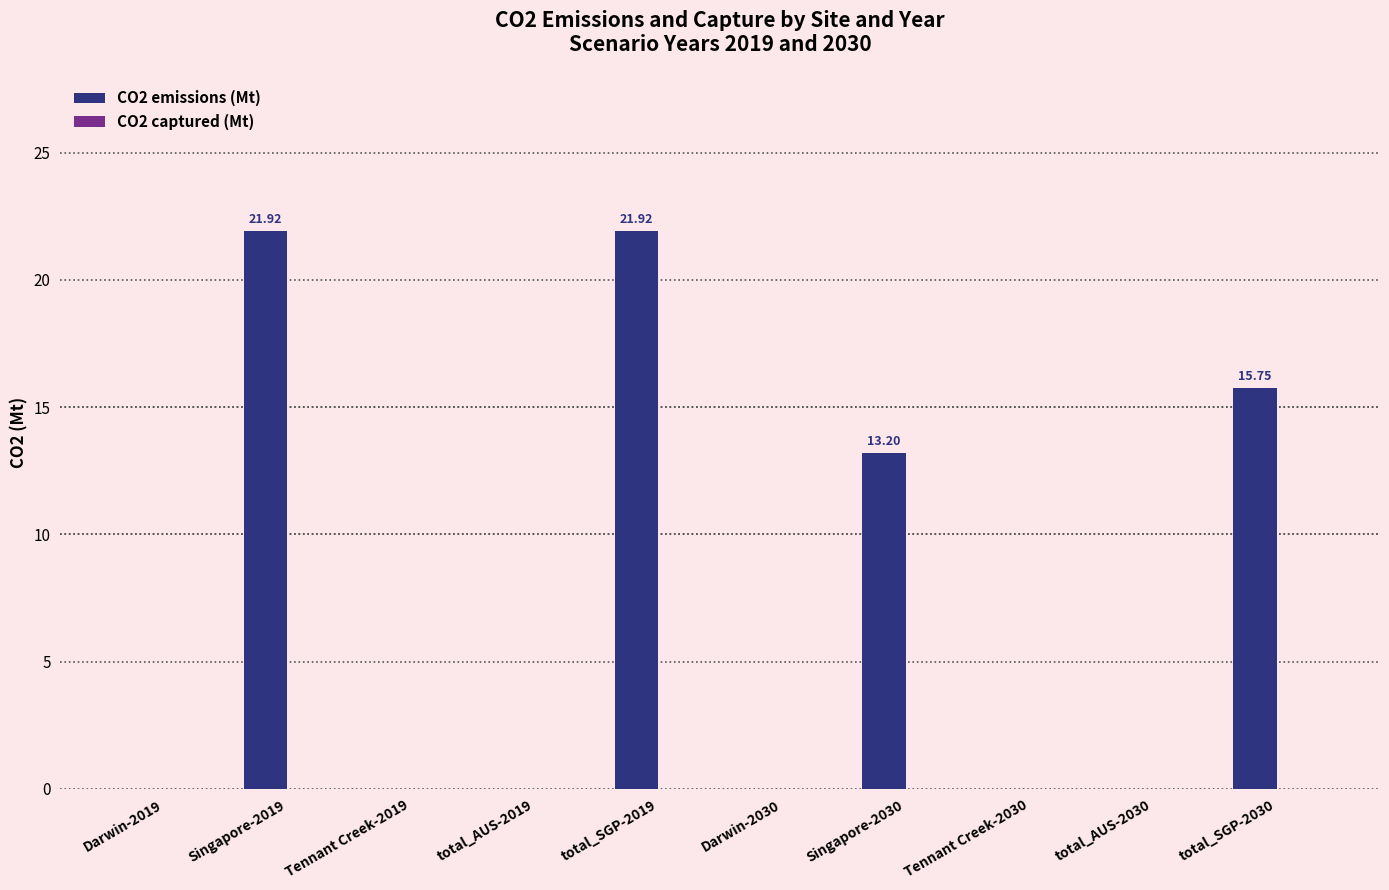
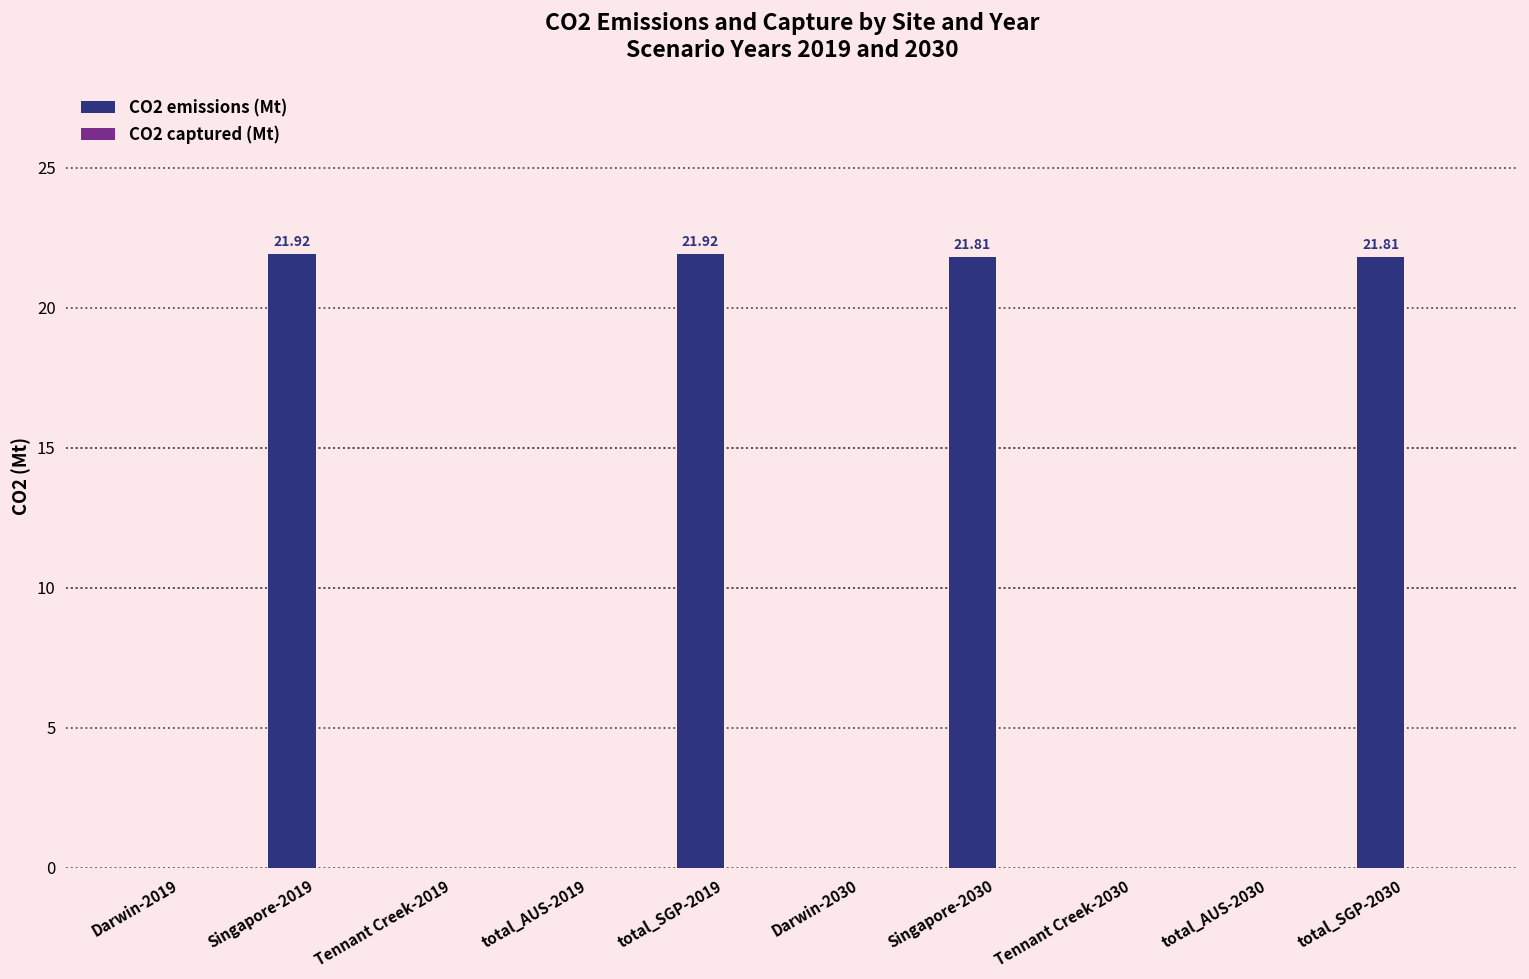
  {
    "CO2 emissions (Mt)": {
      "Singapore-2019": 21.92,
      "total_SGP-2019": 21.92,
-     "Singapore-2030": 13.20,
-     "total_SGP-2030": 15.75
+     "Singapore-2030": 21.81,
+     "total_SGP-2030": 21.81
    },
    "CO2 captured (Mt)": {
      "Darwin-2019": 0.0,
      "Singapore-2019": 0.0,
      "Tennant Creek-2019": 0.0,
      "total_AUS-2019": 0.0,
      "total_SGP-2019": 0.0,
      "Darwin-2030": 0.0,
      "Singapore-2030": 0.0,
      "Tennant Creek-2030": 0.0,
      "total_AUS-2030": 0.0,
      "total_SGP-2030": 0.0
    }
  }
